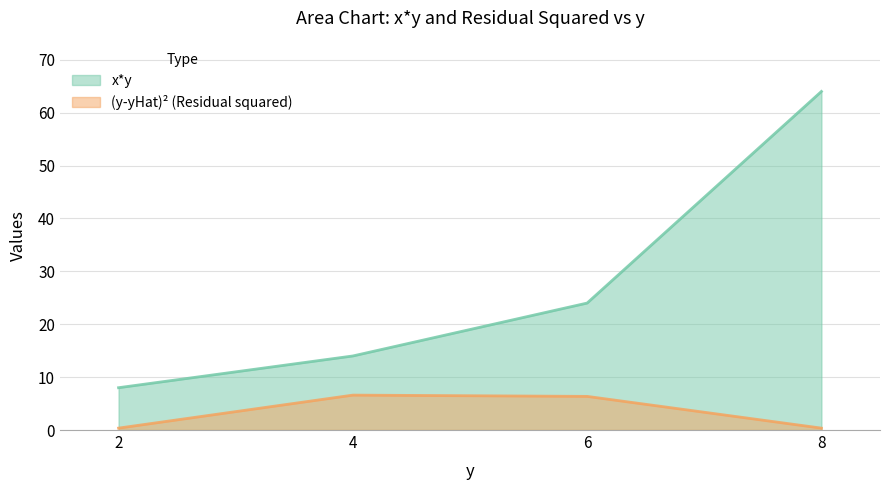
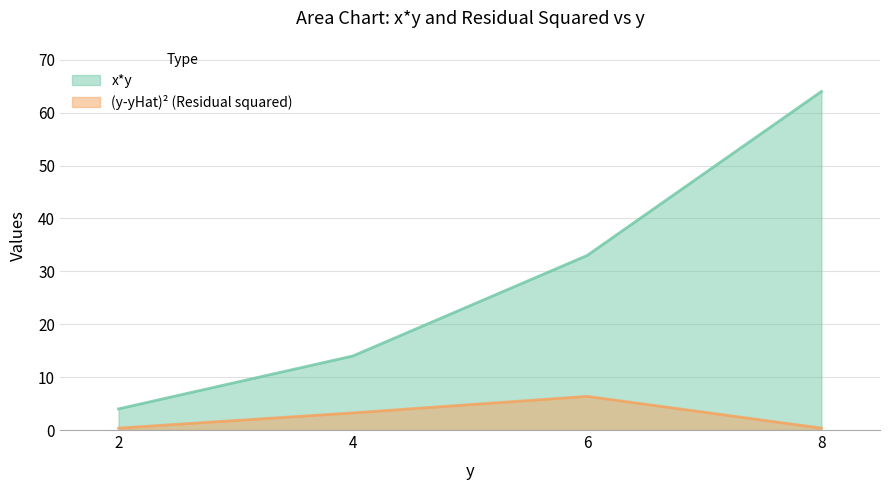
  {
    "x*y": {
-     "2": 8,
+     "2": 4,
      "4": 14,
-     "6": 24,
+     "6": 33,
      "8": 64
    },
    "(y-yHat)² (Residual squared)": {
      "2": 0,
-     "4": 7,
+     "4": 3,
      "6": 6,
      "8": 0
    }
  }
